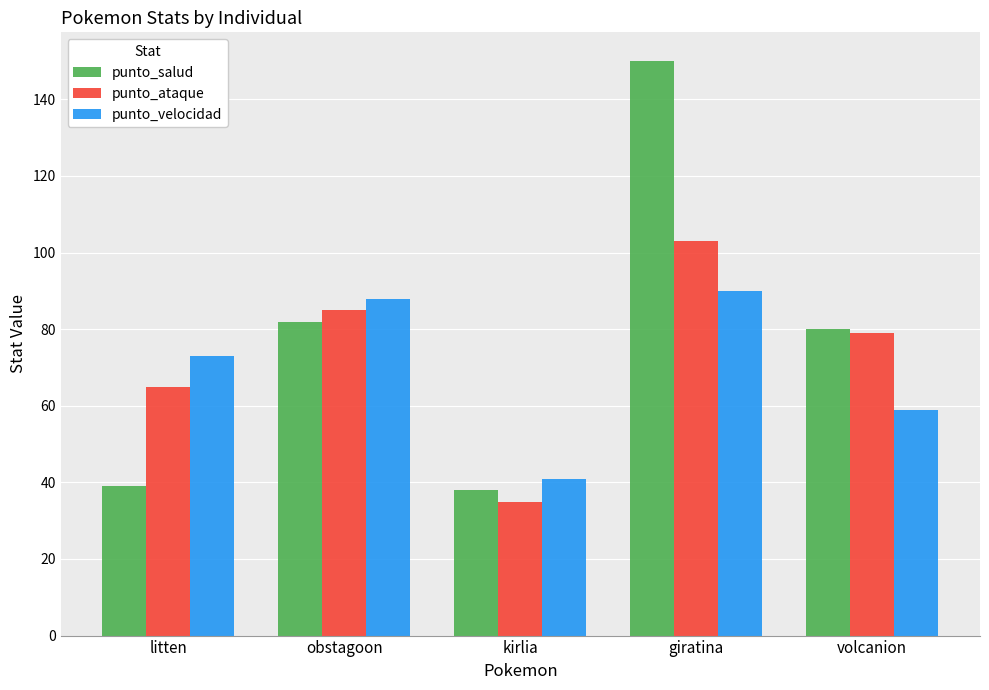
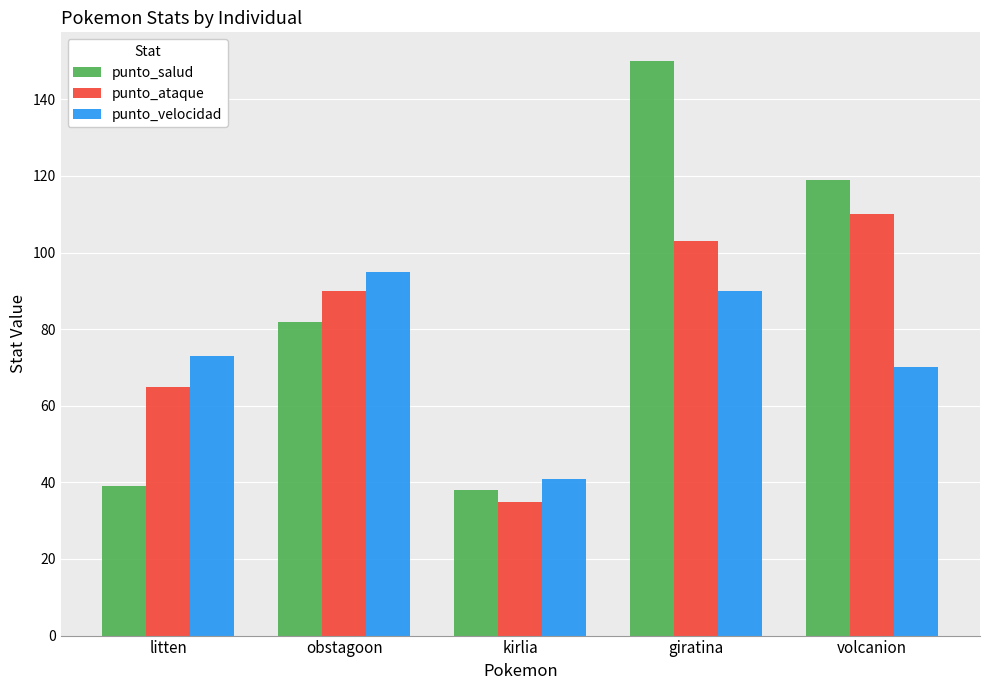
  {
    "punto_salud": {
      "litten": 39,
      "obstagoon": 82,
      "kirlia": 38,
      "giratina": 150,
-     "volcanion": 80
+     "volcanion": 119
    },
    "punto_ataque": {
      "litten": 65,
-     "obstagoon": 85,
+     "obstagoon": 90,
      "kirlia": 35,
      "giratina": 103,
-     "volcanion": 79
+     "volcanion": 110
    },
    "punto_velocidad": {
      "litten": 73,
-     "obstagoon": 88,
+     "obstagoon": 95,
      "kirlia": 41,
      "giratina": 90,
-     "volcanion": 59
+     "volcanion": 70
    }
  }
